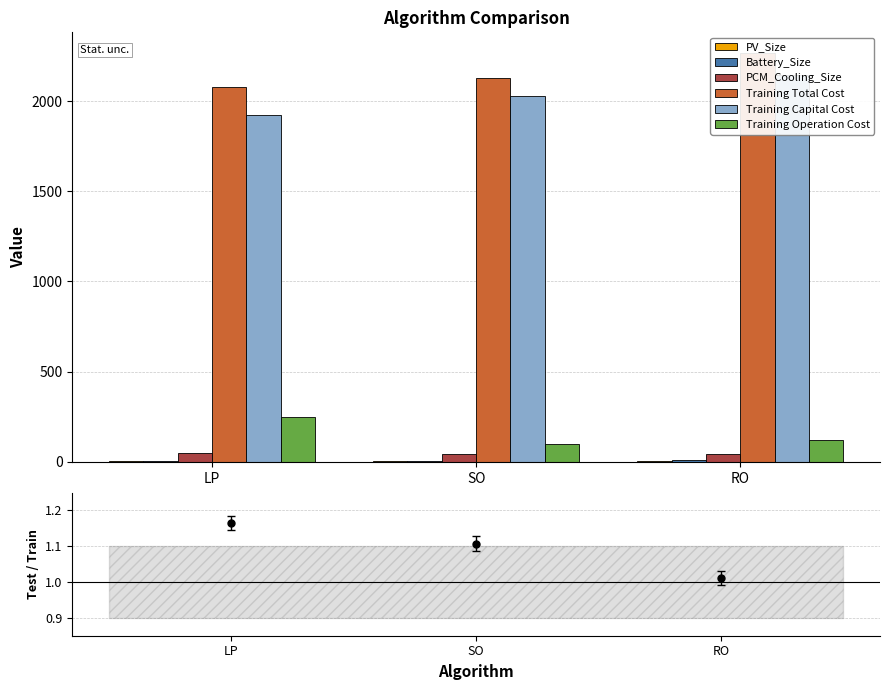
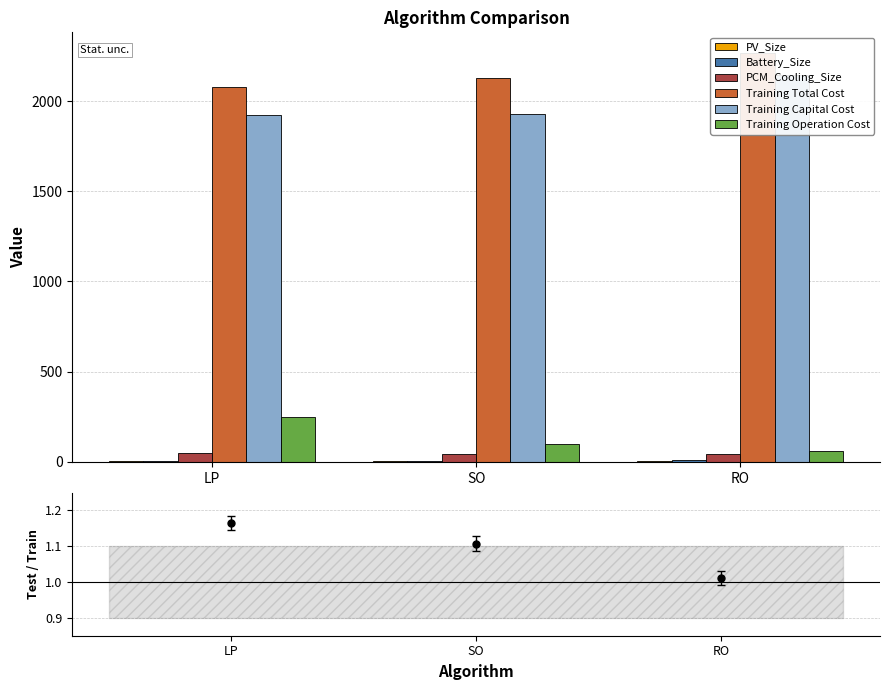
  {
    "Algorithm Comparison": {
      "Training Capital Cost": {
        "LP": 1920,
-       "SO": 2030
+       "SO": 1930
      },
      "Training Operation Cost": {
        "LP": 250,
        "SO": 100,
-       "RO": 120
+       "RO": 60
      }
    }
  }
